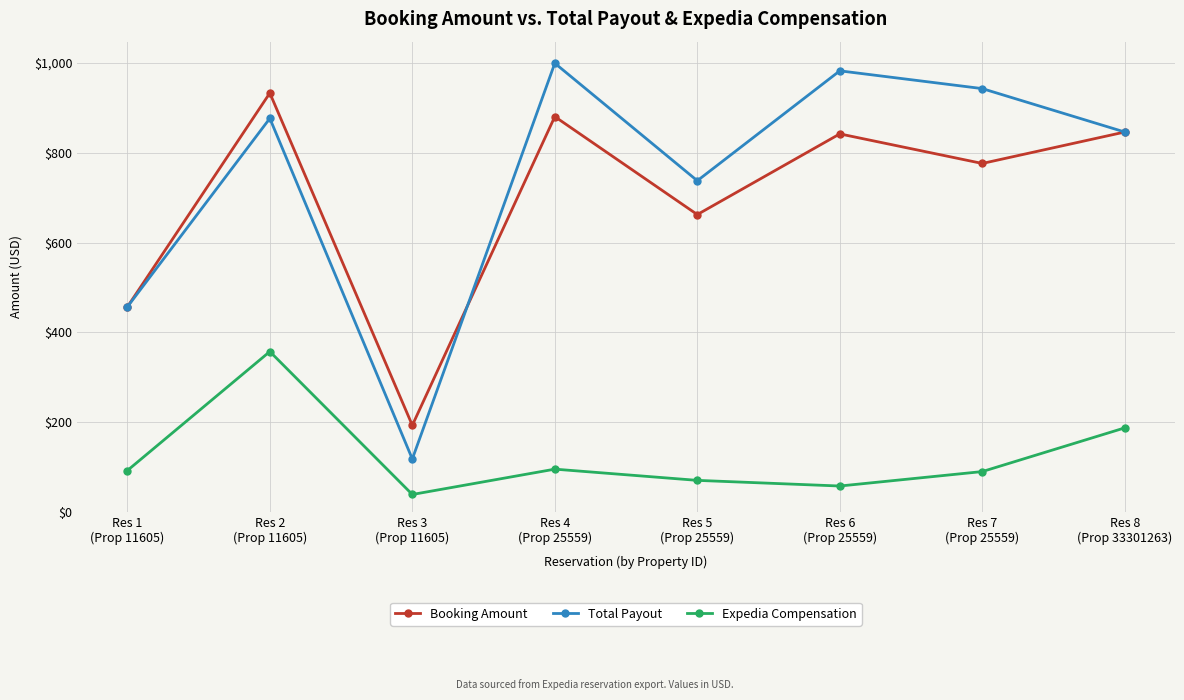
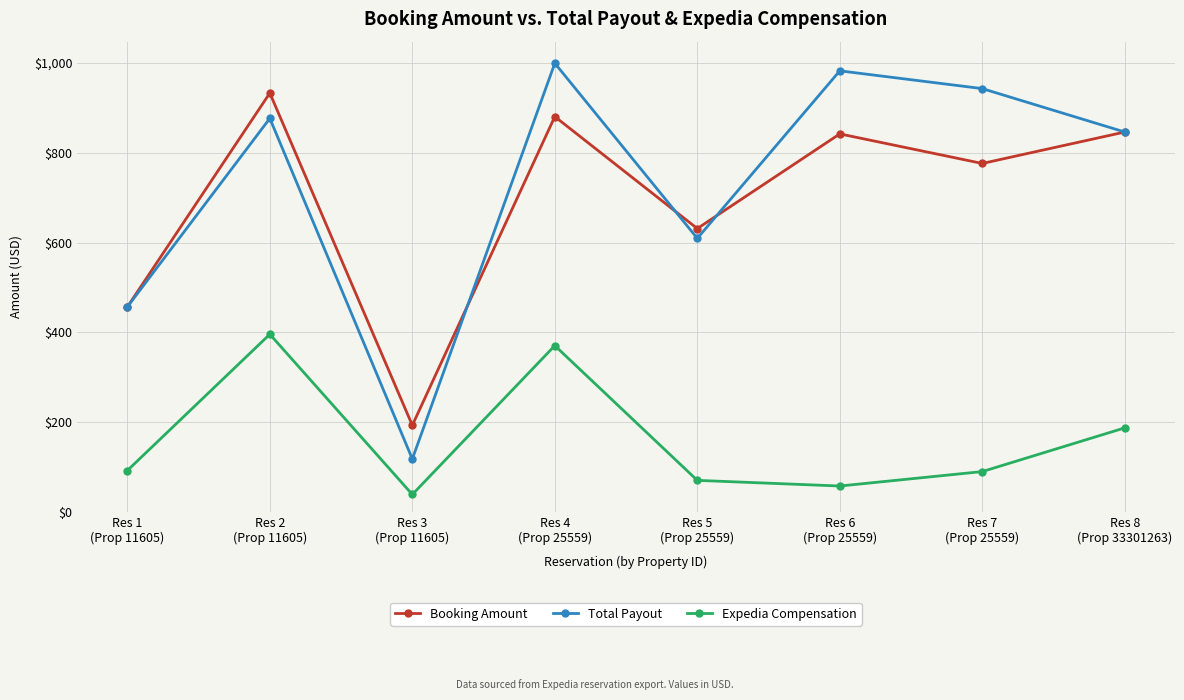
  {
    "Booking Amount": {
      "Res 2 (Prop 11605)": "$930",
      "Res 3 (Prop 11605)": "$190",
      "Res 4 (Prop 25559)": "$880",
-     "Res 5 (Prop 25559)": "$660",
+     "Res 5 (Prop 25559)": "$630",
      "Res 6 (Prop 25559)": "$840",
      "Res 7 (Prop 25559)": "$780"
    },
    "Total Payout": {
      "Res 2 (Prop 11605)": "$880",
      "Res 3 (Prop 11605)": "$120",
      "Res 4 (Prop 25559)": "$1,000",
-     "Res 5 (Prop 25559)": "$740",
+     "Res 5 (Prop 25559)": "$610",
      "Res 6 (Prop 25559)": "$980",
      "Res 7 (Prop 25559)": "$940"
    },
    "Expedia Compensation": {
      "Res 1 (Prop 11605)": "$90",
-     "Res 2 (Prop 11605)": "$360",
+     "Res 2 (Prop 11605)": "$400",
      "Res 3 (Prop 11605)": "$40",
-     "Res 4 (Prop 25559)": "$90",
+     "Res 4 (Prop 25559)": "$370",
      "Res 5 (Prop 25559)": "$70",
      "Res 6 (Prop 25559)": "$60",
      "Res 7 (Prop 25559)": "$90",
      "Res 8 (Prop 33301263)": "$190"
    }
  }
